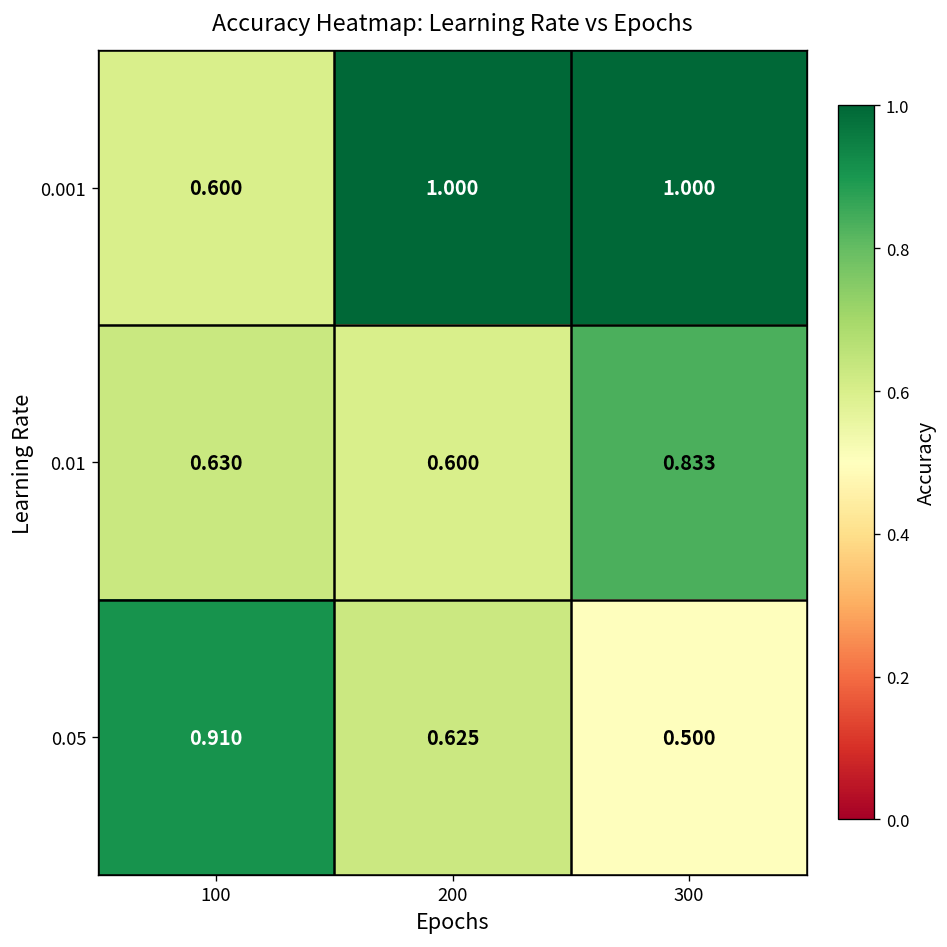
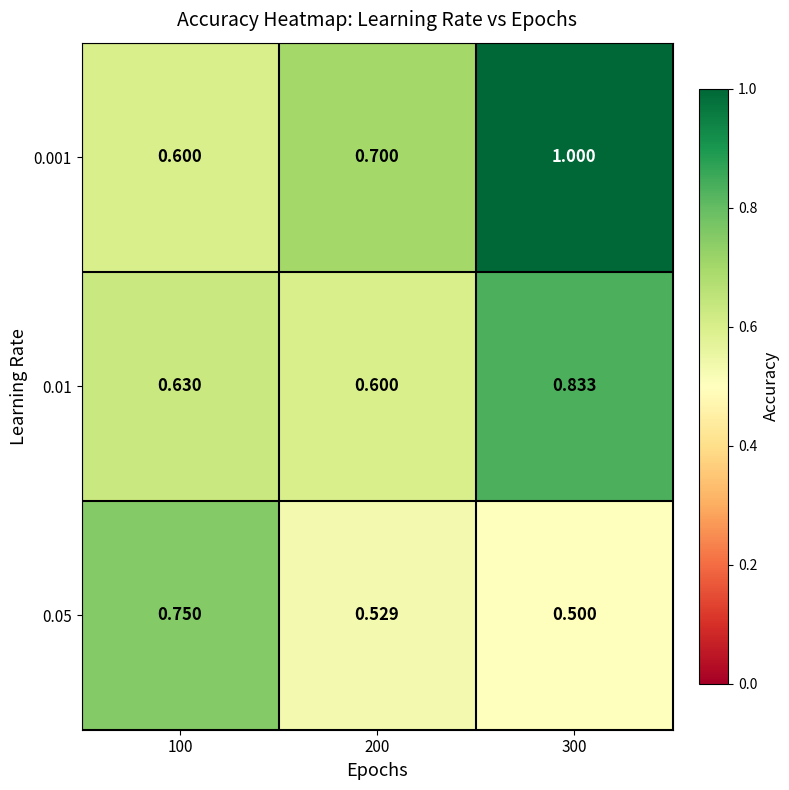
  {
    "0.001": {
      "100": 0.600,
-     "200": 1.000,
+     "200": 0.700,
      "300": 1.000
    },
    "0.01": {
      "100": 0.630,
      "200": 0.600,
      "300": 0.833
    },
    "0.05": {
-     "100": 0.910,
-     "200": 0.625,
+     "100": 0.750,
+     "200": 0.529,
      "300": 0.500
    }
  }
